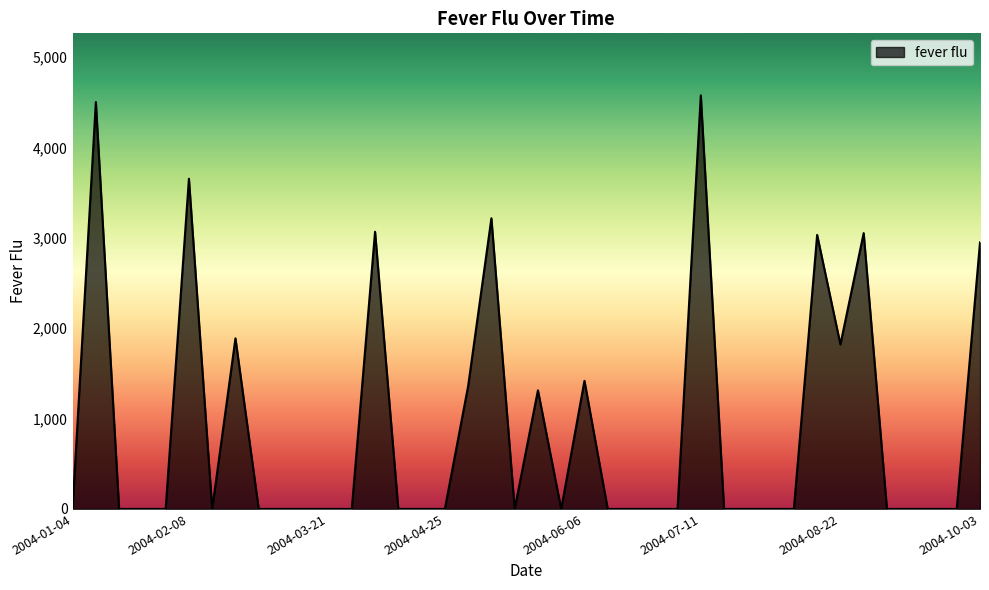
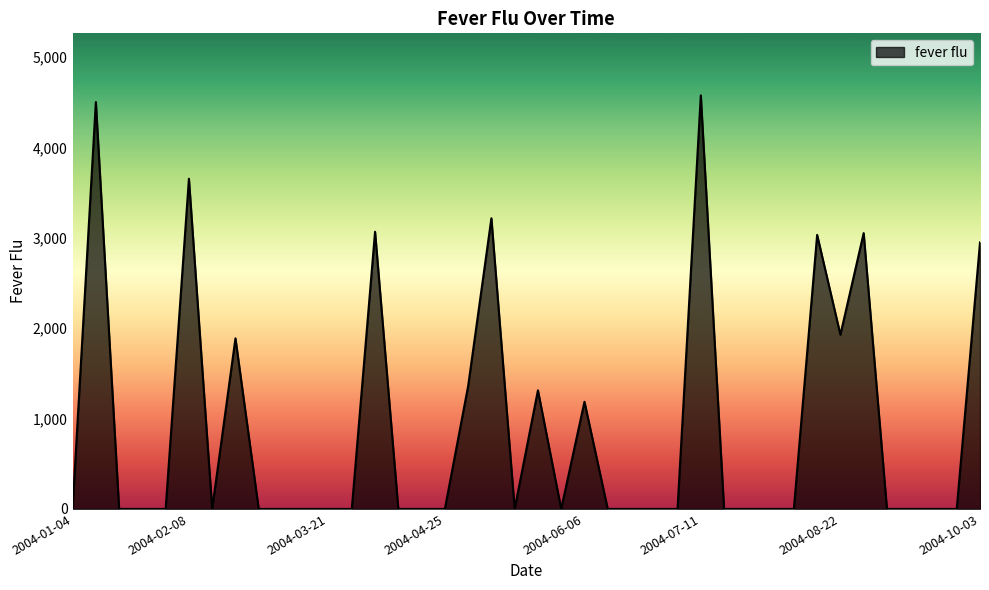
  {
    "2004-01-04": "0",
    "2004-02-08": "3,700",
    "2004-03-21": "0",
    "2004-04-25": "0",
-   "2004-06-06": "1,400",
+   "2004-06-06": "1,200",
    "2004-07-11": "4,600",
-   "2004-08-22": "1,800",
+   "2004-08-22": "1,900",
    "2004-10-03": "2,900"
  }
